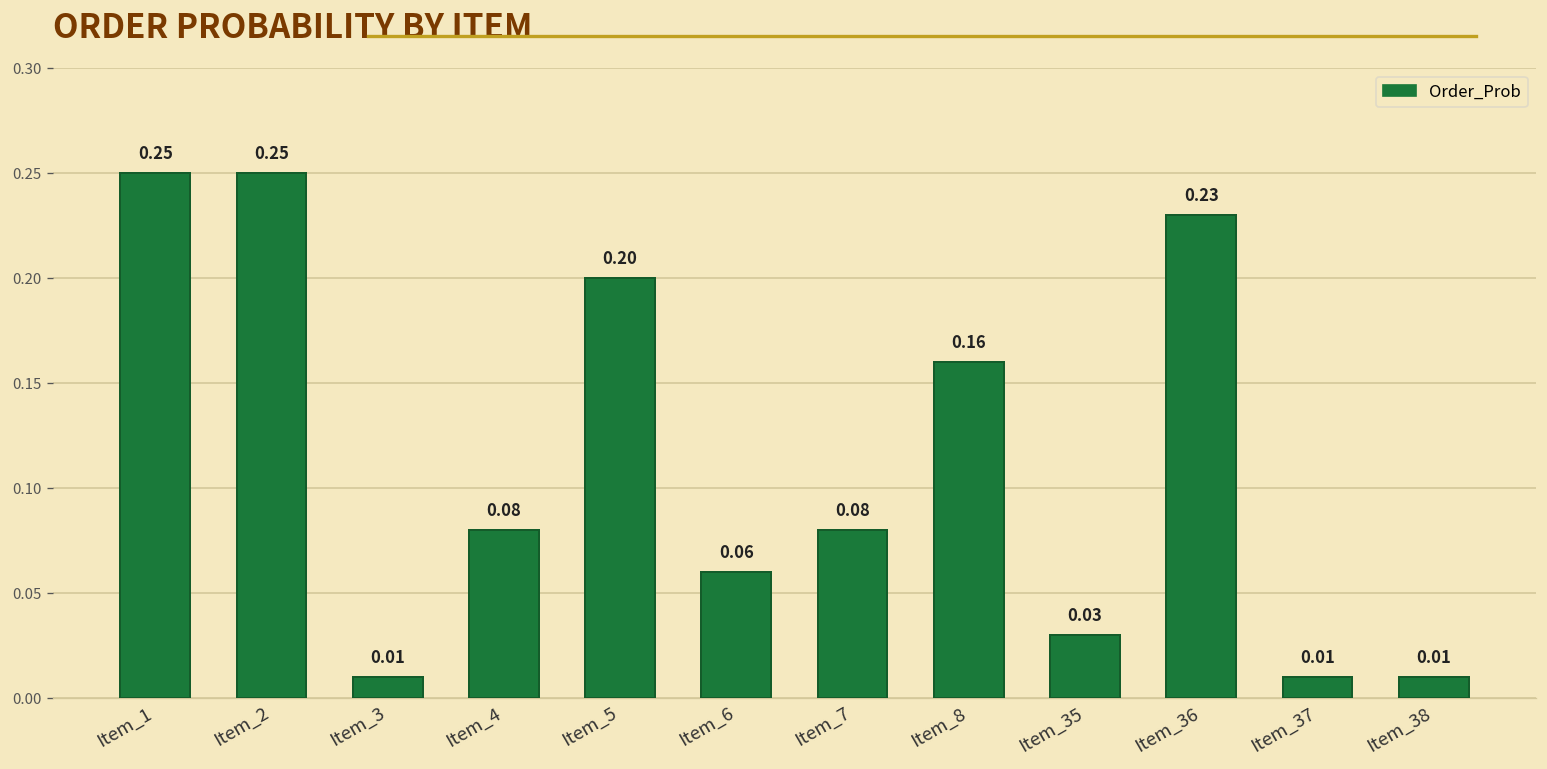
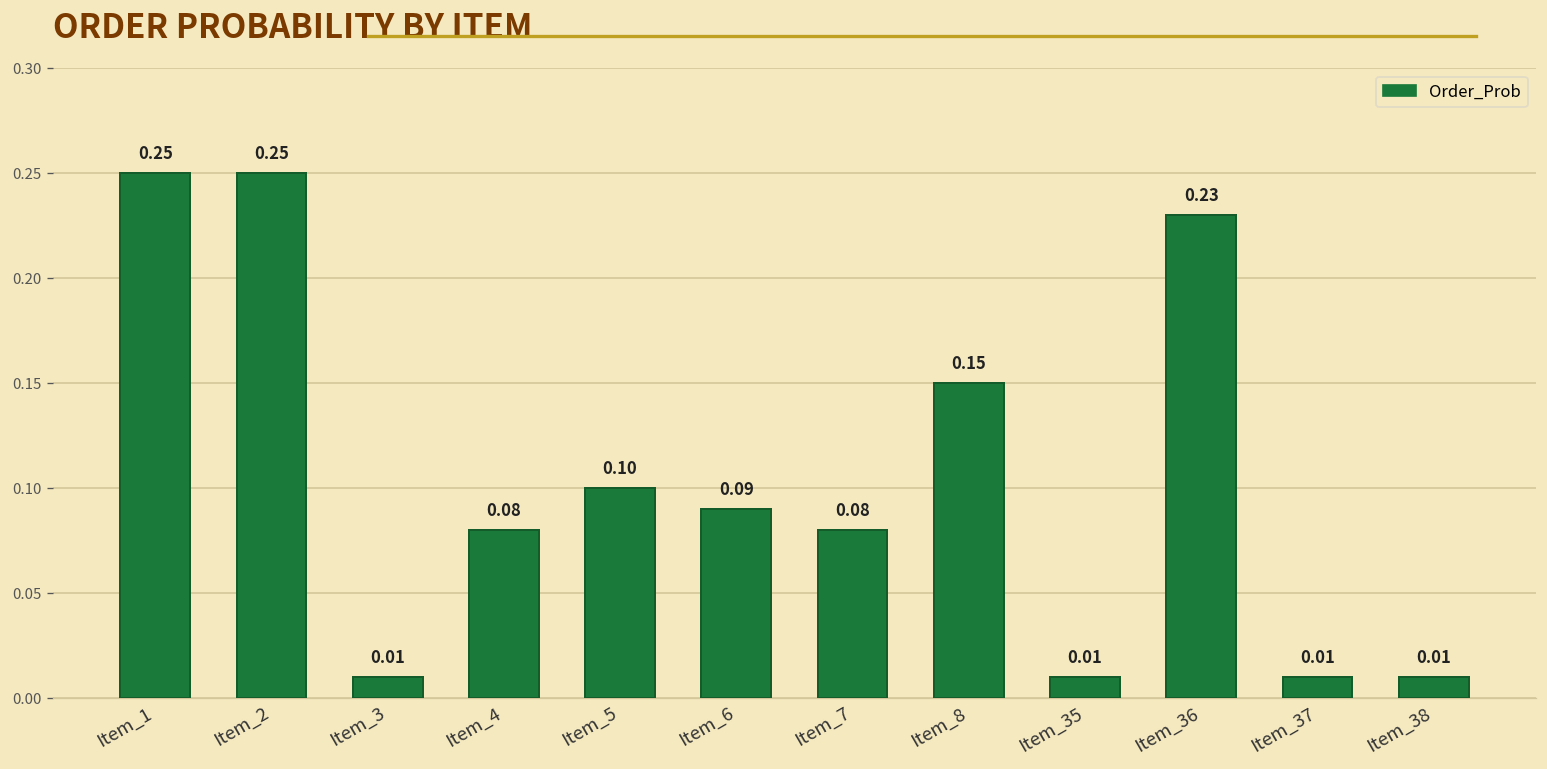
  {
    "Item_1": 0.25,
    "Item_2": 0.25,
    "Item_3": 0.01,
    "Item_4": 0.08,
-   "Item_5": 0.20,
-   "Item_6": 0.06,
+   "Item_5": 0.10,
+   "Item_6": 0.09,
    "Item_7": 0.08,
-   "Item_8": 0.16,
-   "Item_35": 0.03,
+   "Item_8": 0.15,
+   "Item_35": 0.01,
    "Item_36": 0.23,
    "Item_37": 0.01,
    "Item_38": 0.01
  }
